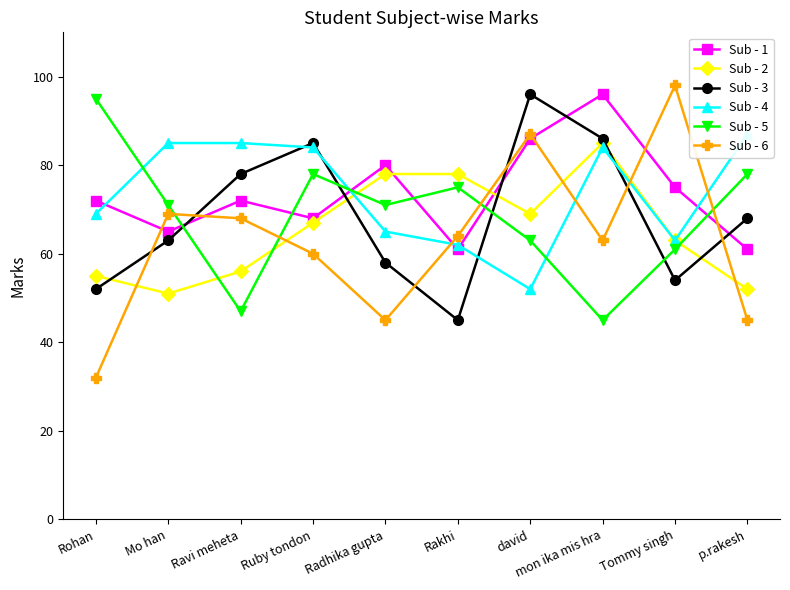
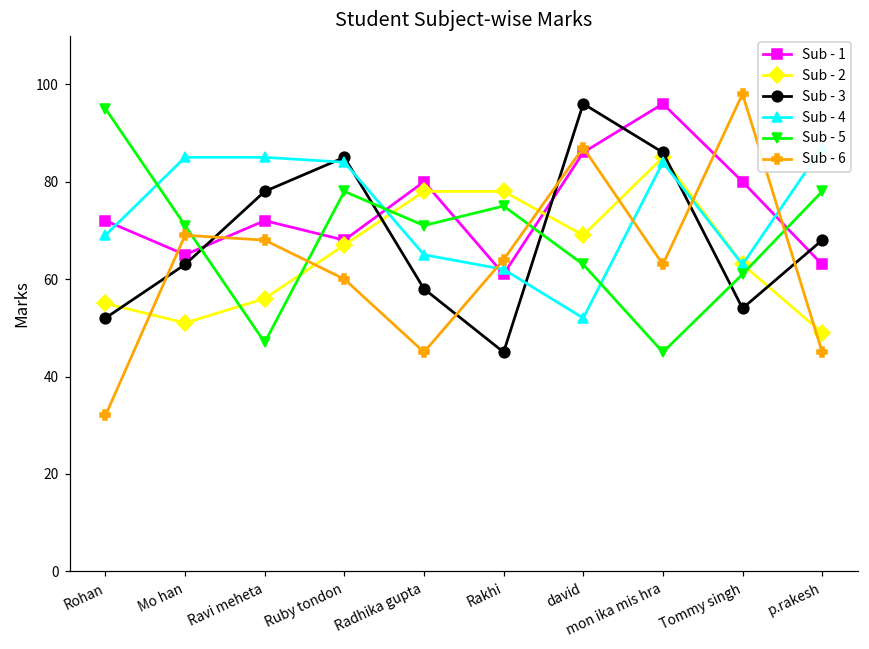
  {
    "Sub - 1": {
      "Rohan": 72,
      "Mo han": 65,
      "Ravi meheta": 72,
      "Ruby tondon": 68,
      "Radhika gupta": 80,
      "Rakhi": 61,
      "david": 86,
      "mon ika mis hra": 96,
-     "Tommy singh": 75,
-     "p.rakesh": 61
+     "Tommy singh": 80,
+     "p.rakesh": 63
    },
    "Sub - 2": {
      "Rohan": 55,
      "Mo han": 51,
      "Ravi meheta": 56,
      "Ruby tondon": 67,
      "Radhika gupta": 78,
      "Rakhi": 78,
      "david": 69,
      "mon ika mis hra": 85,
-     "p.rakesh": 52
+     "p.rakesh": 49
    },
    "Sub - 3": {
      "Rohan": 52,
      "Mo han": 63,
      "Ravi meheta": 78,
      "Ruby tondon": 85,
      "Radhika gupta": 58,
      "Rakhi": 45,
      "david": 96,
      "mon ika mis hra": 86,
      "Tommy singh": 54,
      "p.rakesh": 68
    },
    "Sub - 4": {
      "Rohan": 69,
      "Mo han": 85,
      "Ravi meheta": 85,
      "Ruby tondon": 84,
      "Radhika gupta": 65,
      "Rakhi": 62,
      "david": 52,
      "mon ika mis hra": 84
    },
    "Sub - 5": {
      "Rohan": 95,
      "Mo han": 71,
      "Ravi meheta": 47,
      "Ruby tondon": 78,
      "Radhika gupta": 71,
      "Rakhi": 75,
      "david": 63,
      "mon ika mis hra": 45,
      "Tommy singh": 61,
      "p.rakesh": 78
    },
    "Sub - 6": {
      "Rohan": 32,
      "Mo han": 69,
      "Ravi meheta": 68,
      "Ruby tondon": 60,
      "Radhika gupta": 45,
      "Rakhi": 64,
      "david": 87,
      "mon ika mis hra": 63,
      "Tommy singh": 98,
      "p.rakesh": 45
    }
  }
